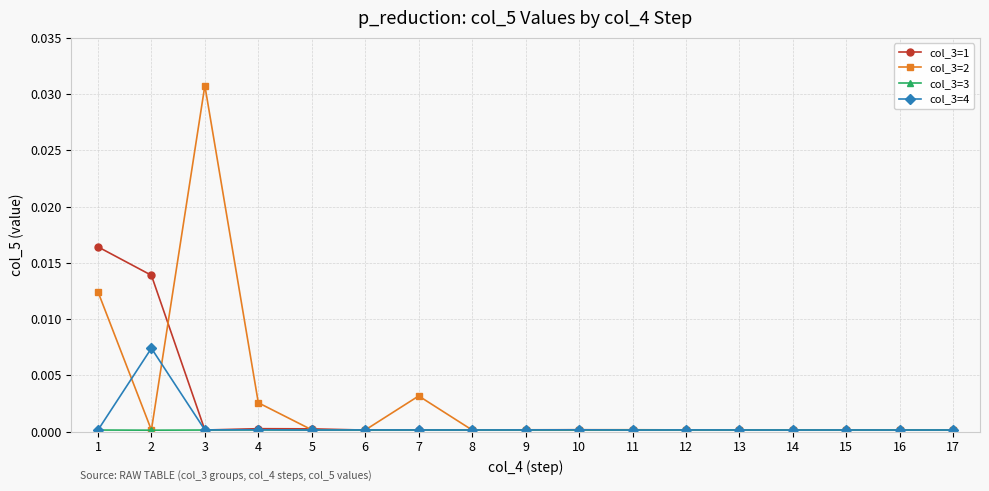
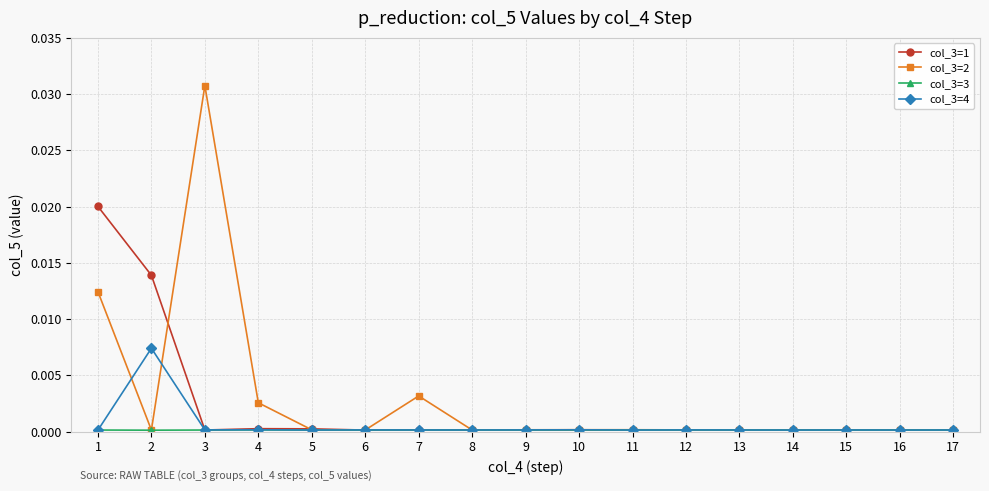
  {
    "col_3=1": {
-     "1": 0.0164,
+     "1": 0.0200,
      "2": 0.0139
    },
    "col_3=2": {
      "1": 0.0124,
      "3": 0.0308,
      "4": 0.0026,
      "7": 0.0032
    },
    "col_3=4": {
      "2": 0.0074
    }
  }
